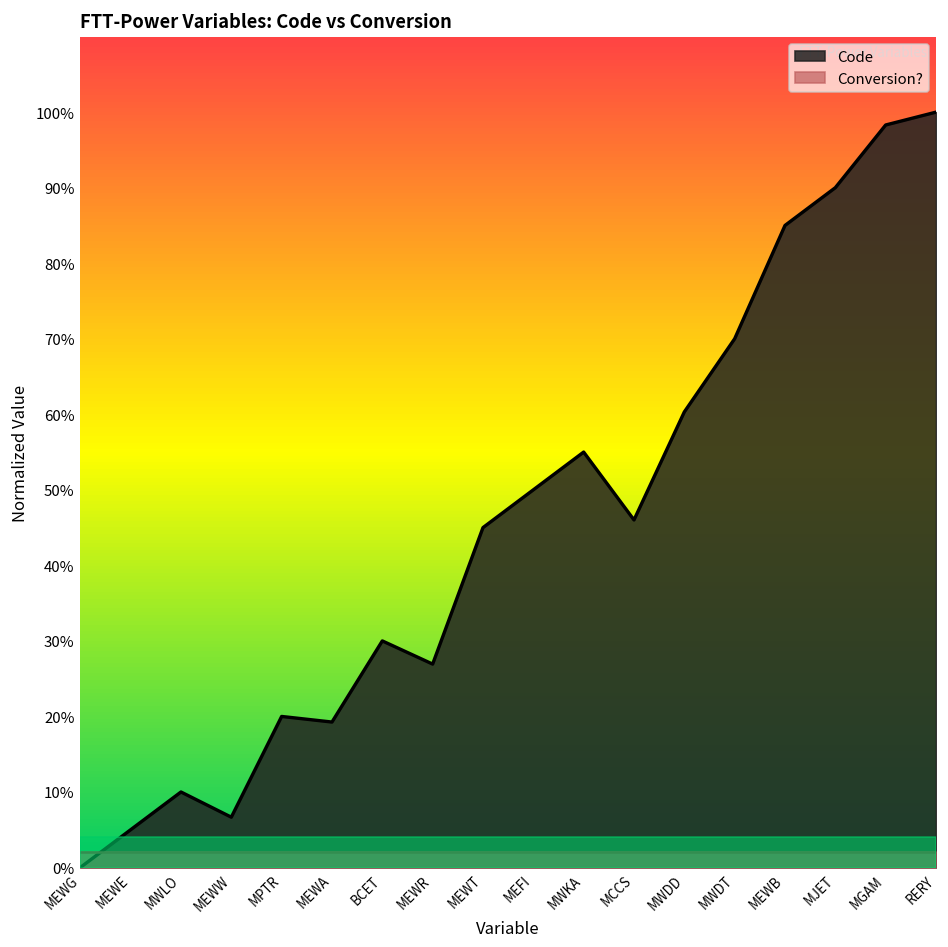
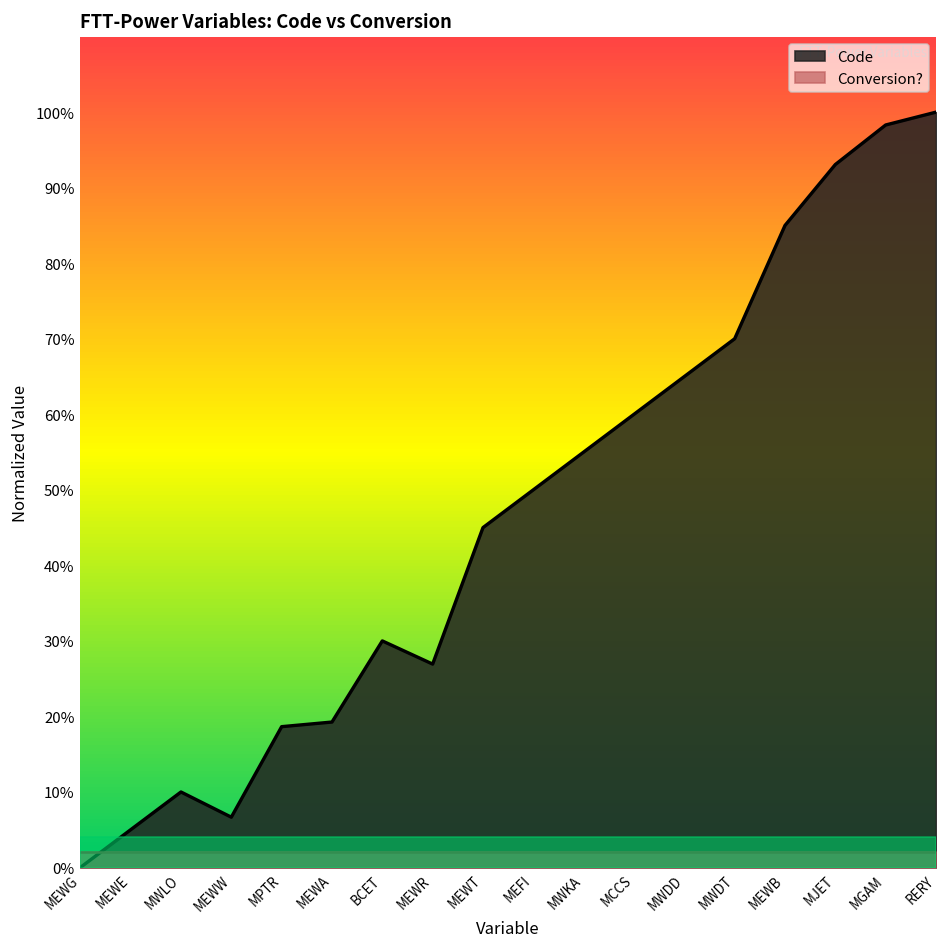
  {
    "Code": {
      "MEWE": "5%",
      "MWLO": "10%",
      "MEWW": "7%",
-     "MPTR": "20%",
+     "MPTR": "19%",
      "MEWA": "19%",
      "BCET": "30%",
      "MEWR": "27%",
      "MEWT": "45%",
      "MEFI": "50%",
      "MWKA": "55%",
-     "MCCS": "46%",
-     "MWDD": "60%",
+     "MCCS": "60%",
+     "MWDD": "65%",
      "MWDT": "70%",
      "MEWB": "85%",
-     "MJET": "90%",
+     "MJET": "93%",
      "MGAM": "98%",
      "RERY": "100%"
    }
  }
